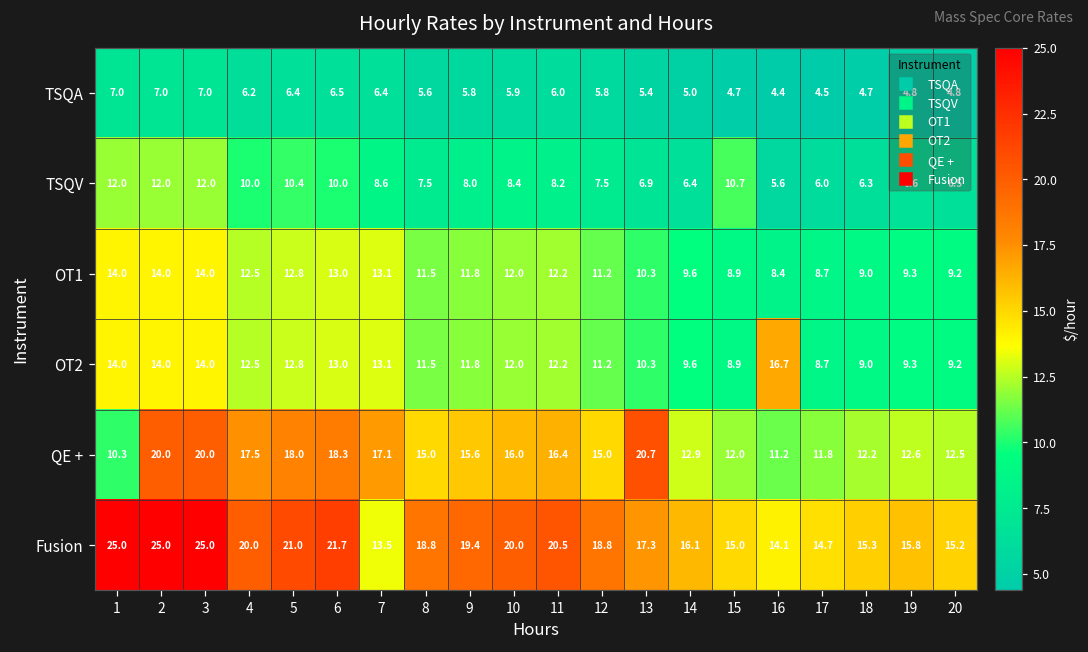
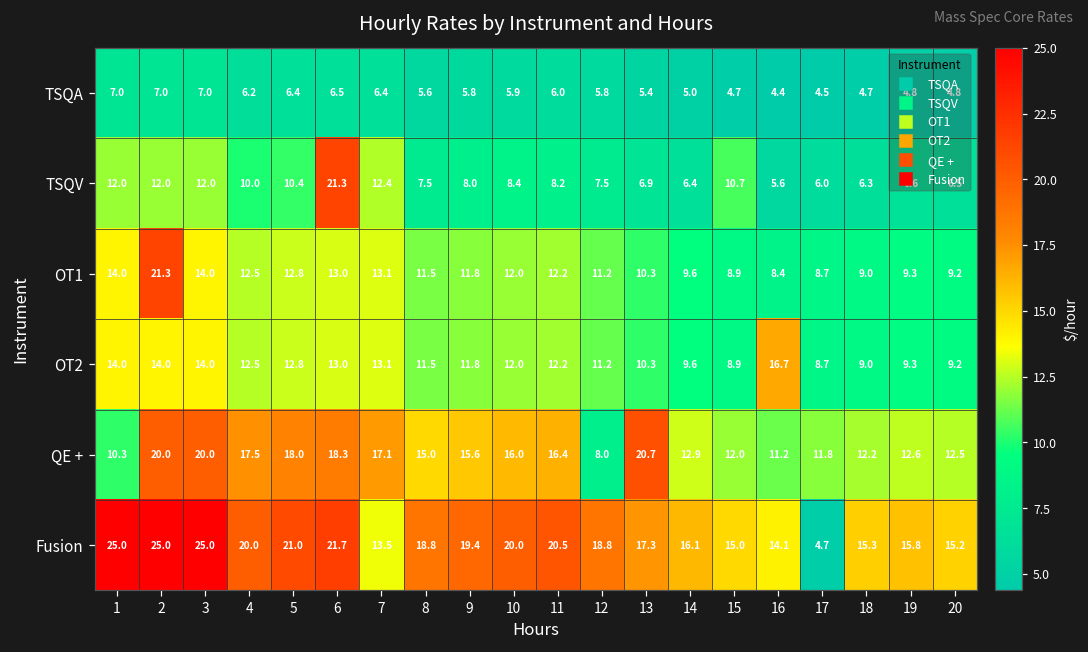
  {
    "TSQA": {
      "1": 7.0,
      "2": 7.0,
      "3": 7.0,
      "4": 6.2,
      "5": 6.4,
      "6": 6.5,
      "7": 6.4,
      "8": 5.6,
      "9": 5.8,
      "10": 5.9,
      "11": 6.0,
      "12": 5.8,
      "13": 5.4,
      "14": 5.0,
      "15": 4.7,
      "16": 4.4,
      "17": 4.5,
      "18": 4.7
    },
    "TSQV": {
      "1": 12.0,
      "2": 12.0,
      "3": 12.0,
      "4": 10.0,
      "5": 10.4,
-     "6": 10.0,
-     "7": 8.6,
+     "6": 21.3,
+     "7": 12.4,
      "8": 7.5,
      "9": 8.0,
      "10": 8.4,
      "11": 8.2,
      "12": 7.5,
      "13": 6.9,
      "14": 6.4,
      "15": 10.7,
      "16": 5.6,
      "17": 6.0,
      "18": 6.3,
      "19": 6.6,
      "20": 6.5
    },
    "OT1": {
      "1": 14.0,
-     "2": 14.0,
+     "2": 21.3,
      "3": 14.0,
      "4": 12.5,
      "5": 12.8,
      "6": 13.0,
      "7": 13.1,
      "8": 11.5,
      "9": 11.8,
      "10": 12.0,
      "11": 12.2,
      "12": 11.2,
      "13": 10.3,
      "14": 9.6,
      "15": 8.9,
      "16": 8.4,
      "17": 8.7,
      "18": 9.0,
      "19": 9.3,
      "20": 9.2
    },
    "OT2": {
      "1": 14.0,
      "2": 14.0,
      "3": 14.0,
      "4": 12.5,
      "5": 12.8,
      "6": 13.0,
      "7": 13.1,
      "8": 11.5,
      "9": 11.8,
      "10": 12.0,
      "11": 12.2,
      "12": 11.2,
      "13": 10.3,
      "14": 9.6,
      "15": 8.9,
      "16": 16.7,
      "17": 8.7,
      "18": 9.0,
      "19": 9.3,
      "20": 9.2
    },
    "QE +": {
      "1": 10.3,
      "2": 20.0,
      "3": 20.0,
      "4": 17.5,
      "5": 18.0,
      "6": 18.3,
      "7": 17.1,
      "8": 15.0,
      "9": 15.6,
      "10": 16.0,
      "11": 16.4,
-     "12": 15.0,
+     "12": 8.0,
      "13": 20.7,
      "14": 12.9,
      "15": 12.0,
      "16": 11.2,
      "17": 11.8,
      "18": 12.2,
      "19": 12.6,
      "20": 12.5
    },
    "Fusion": {
      "1": 25.0,
      "2": 25.0,
      "3": 25.0,
      "4": 20.0,
      "5": 21.0,
      "6": 21.7,
      "7": 13.5,
      "8": 18.8,
      "9": 19.4,
      "10": 20.0,
      "11": 20.5,
      "12": 18.8,
      "13": 17.3,
      "14": 16.1,
      "15": 15.0,
      "16": 14.1,
-     "17": 14.7,
+     "17": 4.7,
      "18": 15.3,
      "19": 15.8,
      "20": 15.2
    }
  }
